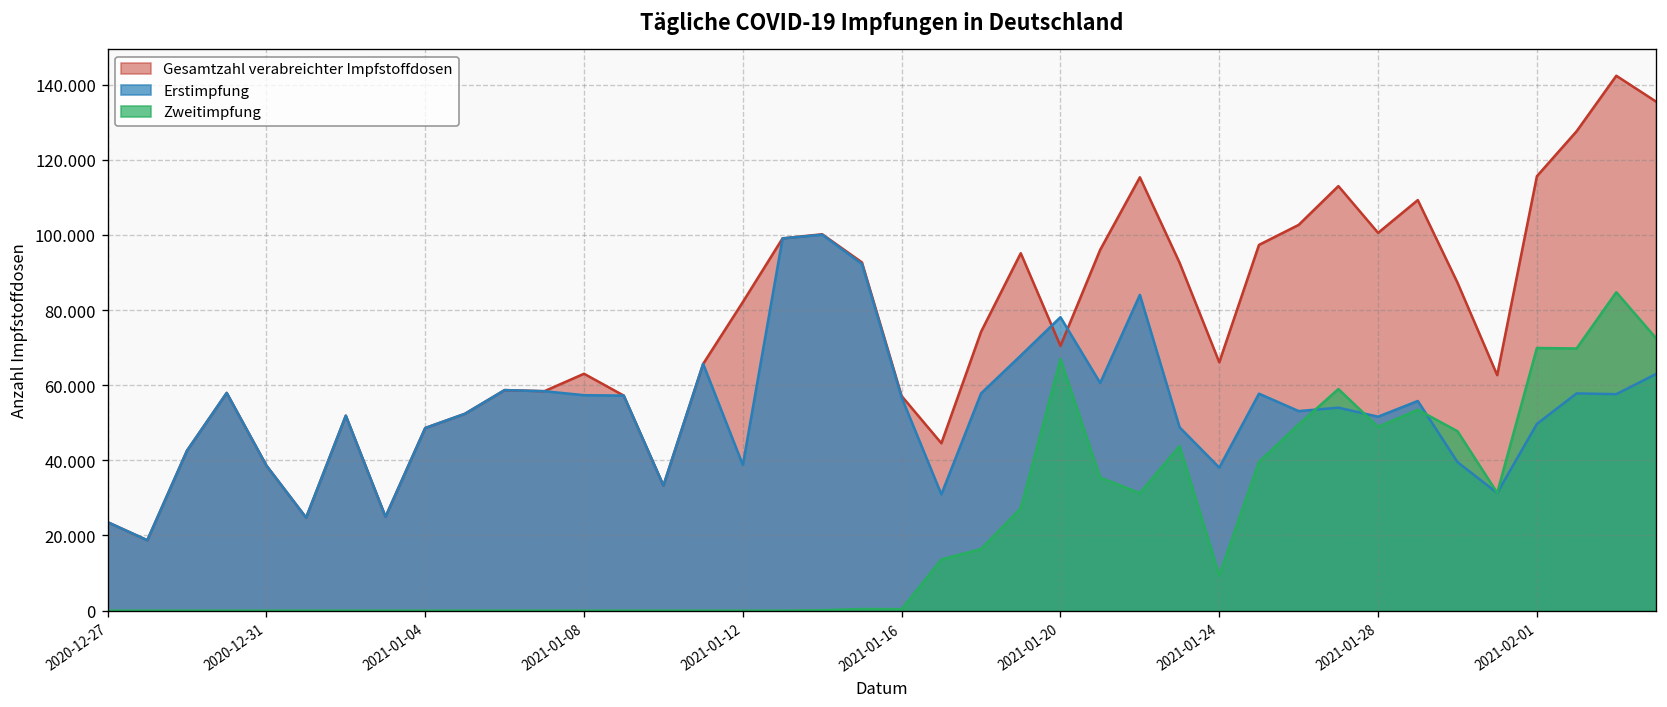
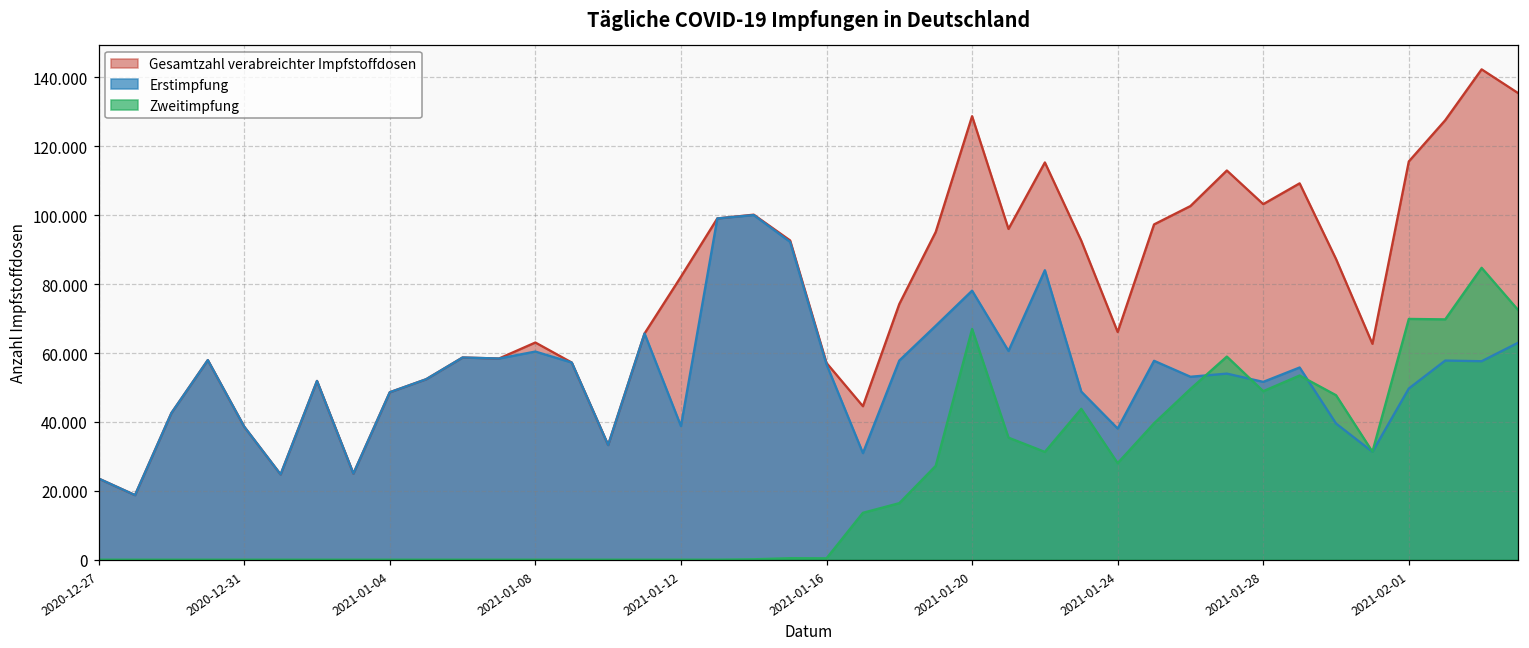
  {
    "Gesamtzahl verabreichter Impfstoffdosen": {
      "2021-01-08": 63,
      "2021-01-12": 82,
-     "2021-01-20": 70,
+     "2021-01-20": 129,
      "2021-01-24": 66,
-     "2021-01-28": 101,
+     "2021-01-28": 103,
      "2021-02-01": 116
    },
    "Erstimpfung": {
-     "2021-01-08": 57,
+     "2021-01-08": 60,
      "2021-01-12": 39,
      "2021-01-20": 78,
      "2021-01-24": 38,
      "2021-01-28": 52,
      "2021-02-01": 50
    },
    "Zweitimpfung": {
      "2020-12-27": 0,
      "2020-12-31": 0,
      "2021-01-04": 0,
      "2021-01-08": 0,
      "2021-01-12": 0,
      "2021-01-16": 0,
      "2021-01-20": 67,
-     "2021-01-24": 9,
+     "2021-01-24": 28,
      "2021-01-28": 49,
      "2021-02-01": 70
    }
  }
